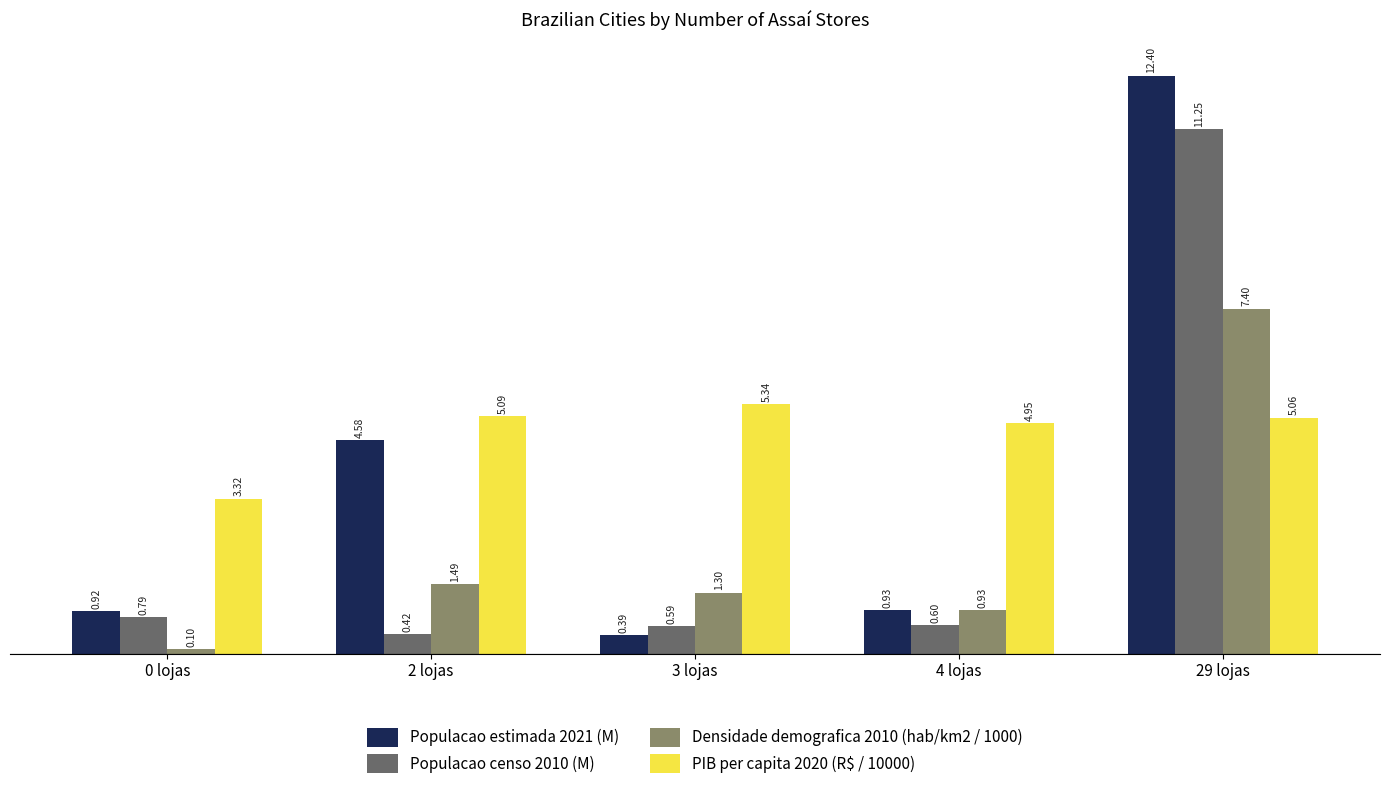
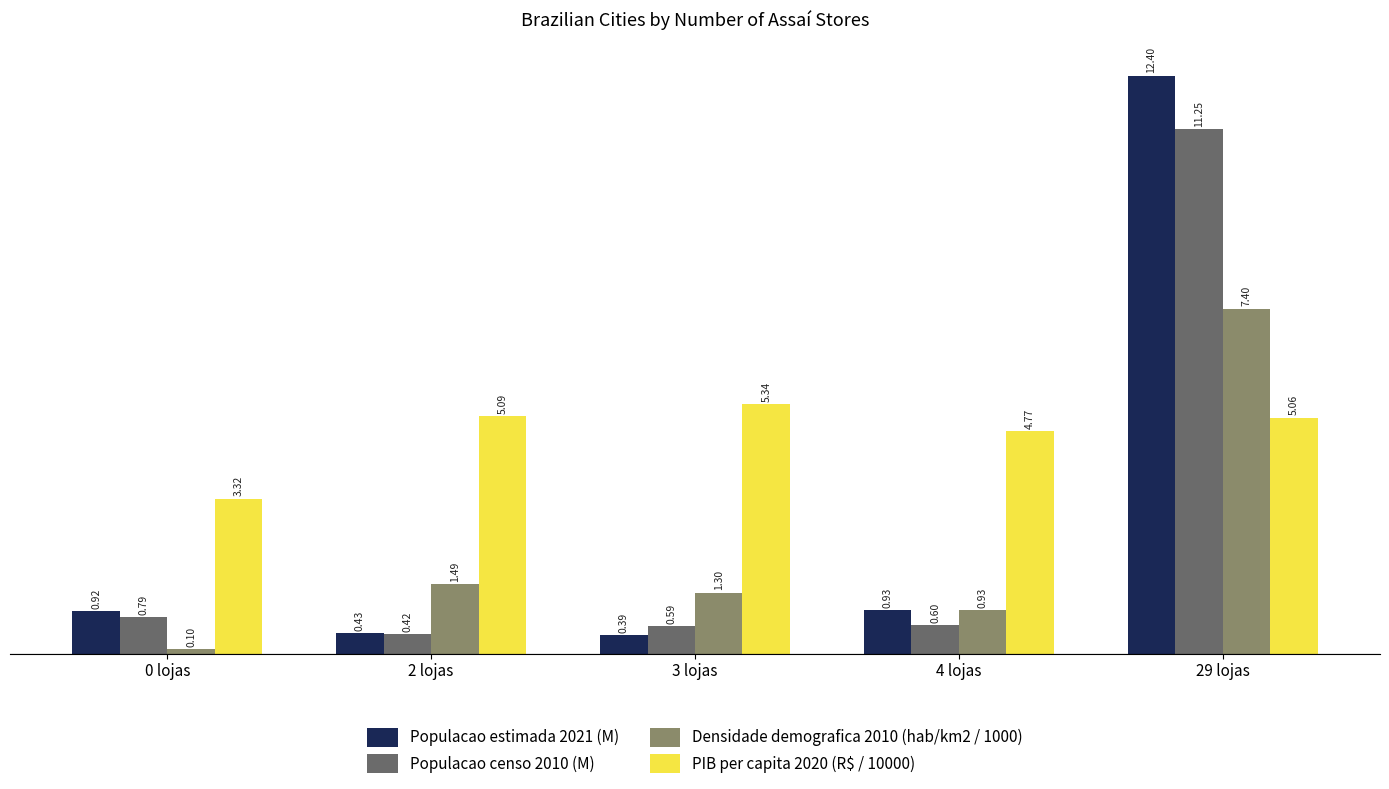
  {
    "Populacao estimada 2021 (M)": {
      "0 lojas": 0.92,
-     "2 lojas": 4.58,
+     "2 lojas": 0.43,
      "3 lojas": 0.39,
      "4 lojas": 0.93,
      "29 lojas": 12.40
    },
    "PIB per capita 2020 (R$ / 10000)": {
      "0 lojas": 3.32,
      "2 lojas": 5.09,
      "3 lojas": 5.34,
-     "4 lojas": 4.95,
+     "4 lojas": 4.77,
      "29 lojas": 5.06
    }
  }
